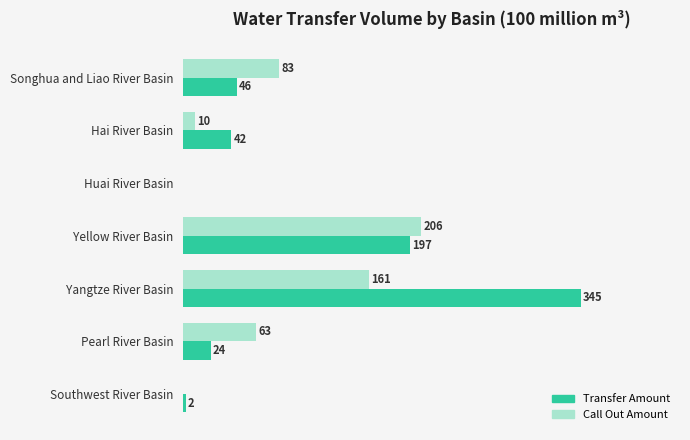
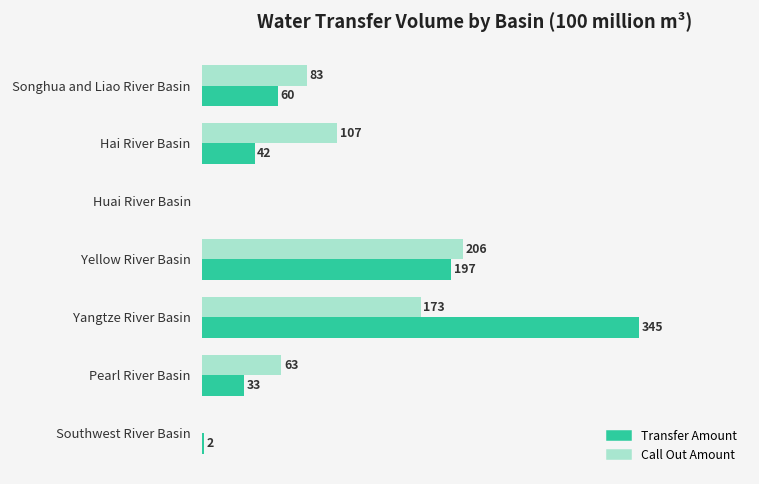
  {
    "Transfer Amount": {
-     "Songhua and Liao River Basin": 46,
+     "Songhua and Liao River Basin": 60,
      "Hai River Basin": 42,
      "Yellow River Basin": 197,
      "Yangtze River Basin": 345,
-     "Pearl River Basin": 24,
+     "Pearl River Basin": 33,
      "Southwest River Basin": 2
    },
    "Call Out Amount": {
      "Songhua and Liao River Basin": 83,
-     "Hai River Basin": 10,
+     "Hai River Basin": 107,
      "Yellow River Basin": 206,
-     "Yangtze River Basin": 161,
+     "Yangtze River Basin": 173,
      "Pearl River Basin": 63
    }
  }
